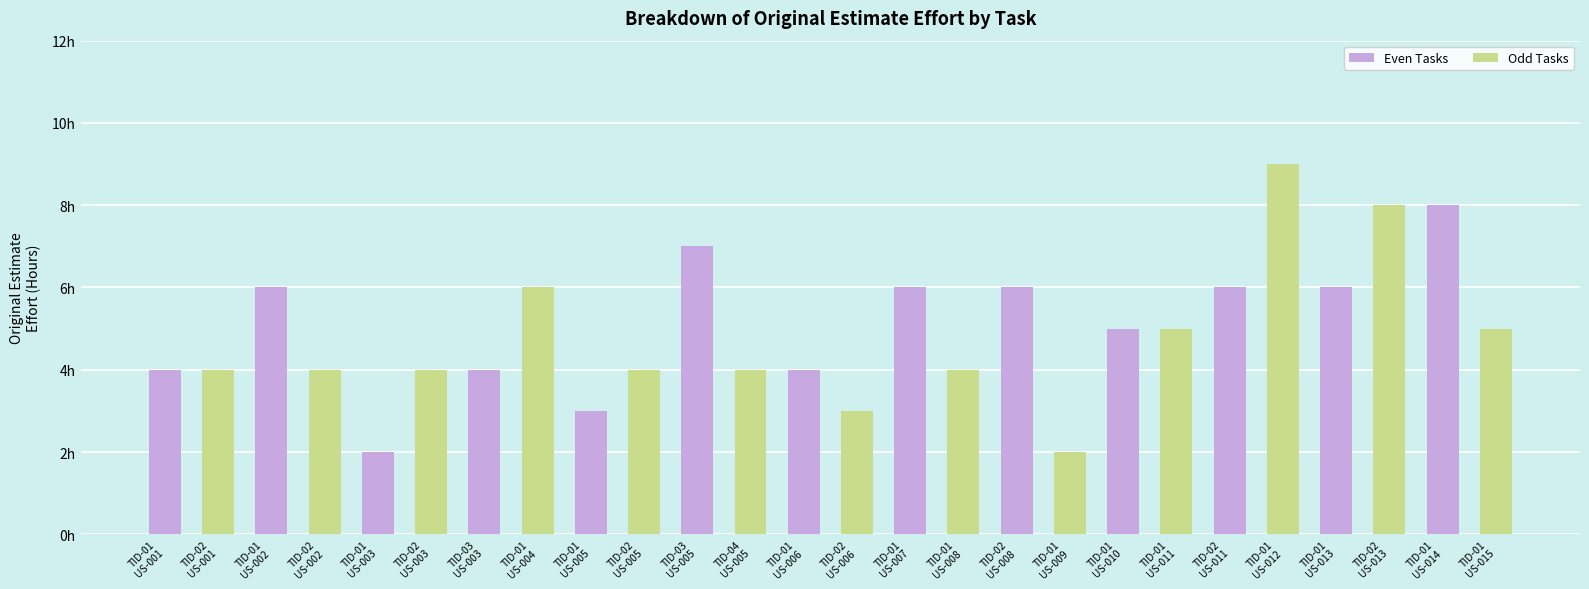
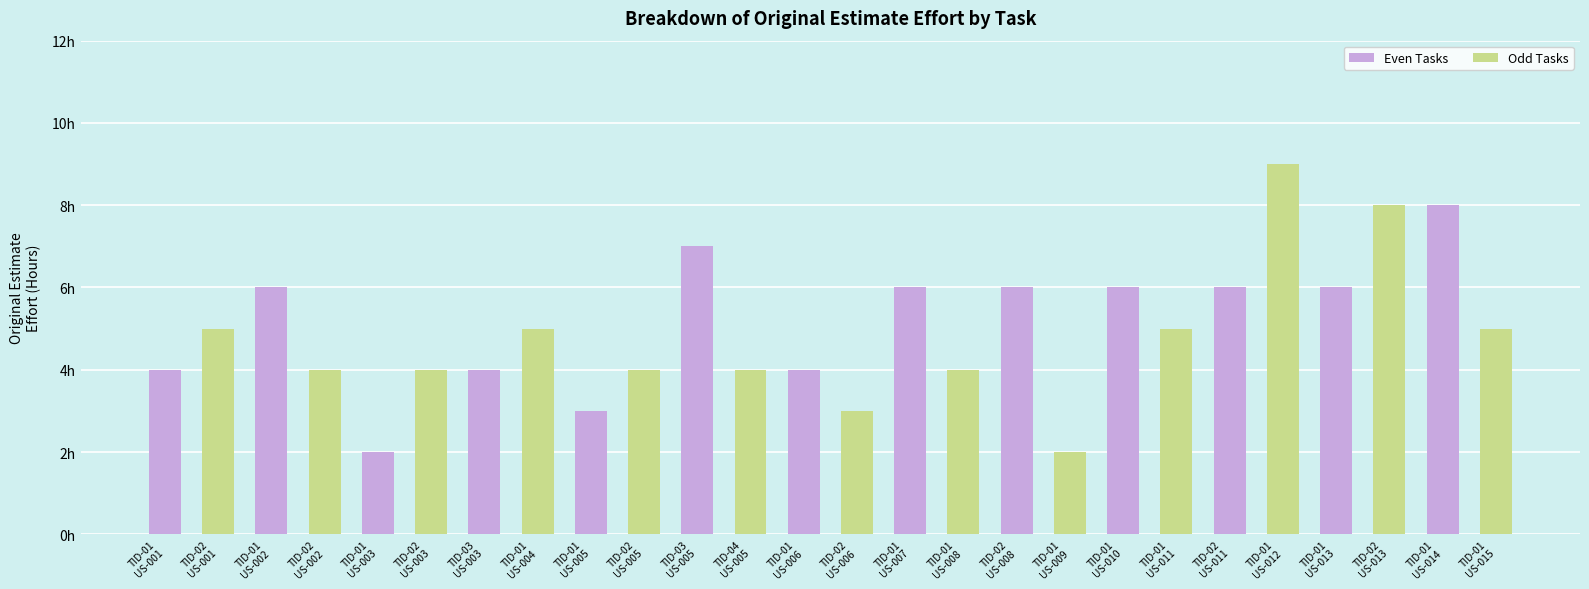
  {
    "TID-01 US-001": "4h",
-   "TID-02 US-001": "4h",
+   "TID-02 US-001": "5h",
    "TID-01 US-002": "6h",
    "TID-02 US-002": "4h",
    "TID-01 US-003": "2h",
    "TID-02 US-003": "4h",
    "TID-03 US-003": "4h",
-   "TID-01 US-004": "6h",
+   "TID-01 US-004": "5h",
    "TID-01 US-005": "3h",
    "TID-02 US-005": "4h",
    "TID-03 US-005": "7h",
    "TID-04 US-005": "4h",
    "TID-01 US-006": "4h",
    "TID-02 US-006": "3h",
    "TID-01 US-007": "6h",
    "TID-01 US-008": "4h",
    "TID-02 US-008": "6h",
    "TID-01 US-009": "2h",
-   "TID-01 US-010": "5h",
+   "TID-01 US-010": "6h",
    "TID-01 US-011": "5h",
    "TID-02 US-011": "6h",
    "TID-01 US-012": "9h",
    "TID-01 US-013": "6h",
    "TID-02 US-013": "8h",
    "TID-01 US-014": "8h",
    "TID-01 US-015": "5h"
  }
